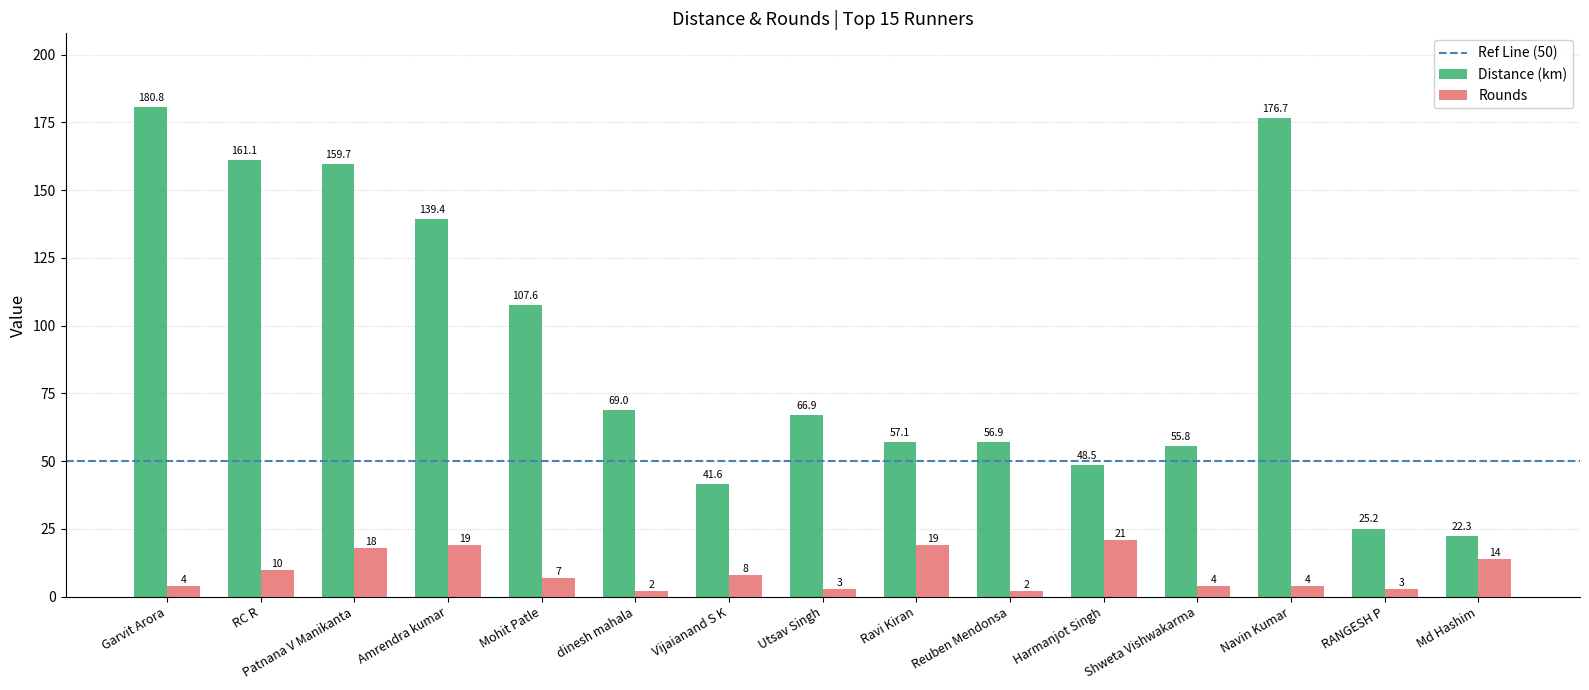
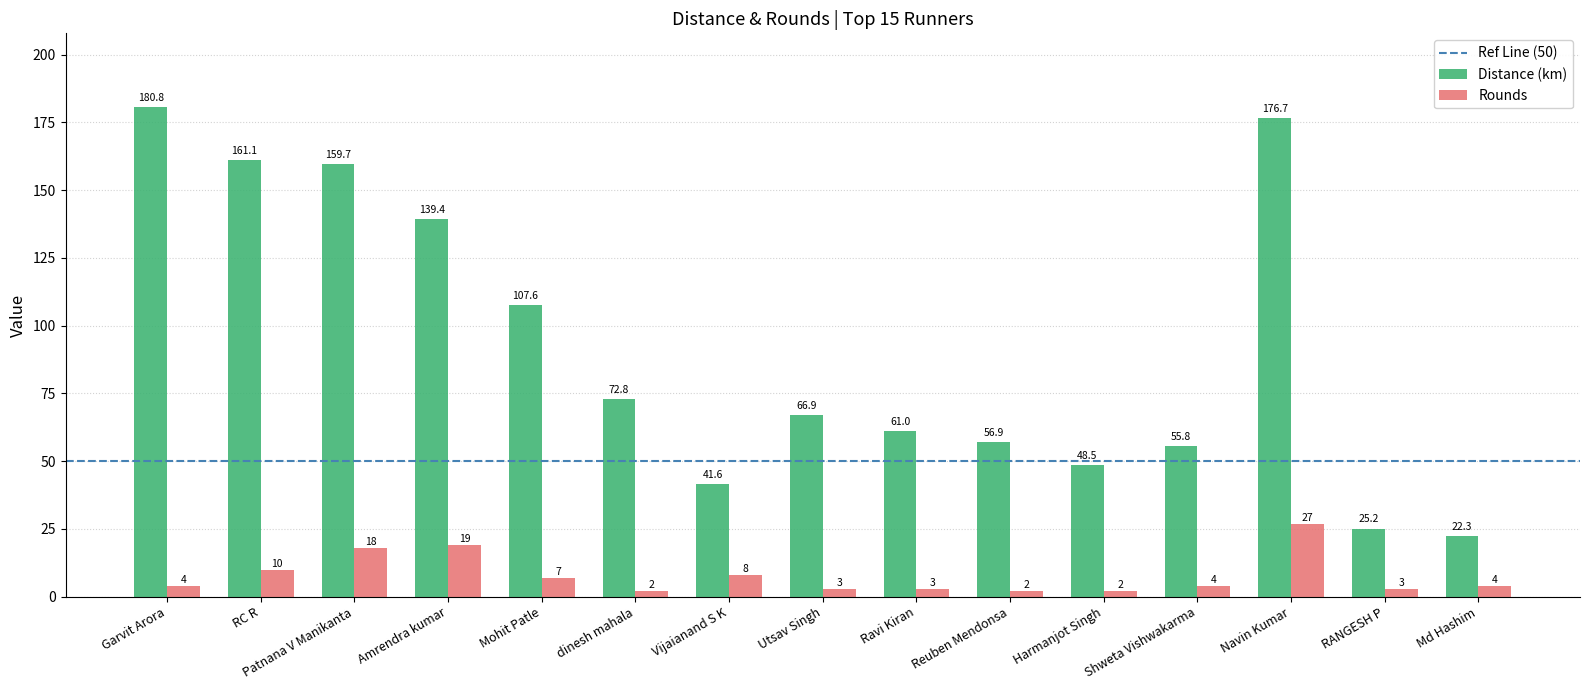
  {
    "Distance (km)": {
      "Garvit Arora": 180.8,
      "RC R": 161.1,
      "Patnana V Manikanta": 159.7,
      "Amrendra kumar": 139.4,
      "Mohit Patle": 107.6,
-     "dinesh mahala": 69.0,
+     "dinesh mahala": 72.8,
      "Vijaianand S K": 41.6,
      "Utsav Singh": 66.9,
-     "Ravi Kiran": 57.1,
+     "Ravi Kiran": 61.0,
      "Reuben Mendonsa": 56.9,
      "Harmanjot Singh": 48.5,
      "Shweta Vishwakarma": 55.8,
      "Navin Kumar": 176.7,
      "RANGESH P": 25.2,
      "Md Hashim": 22.3
    },
    "Rounds": {
      "Garvit Arora": 4,
      "RC R": 10,
      "Patnana V Manikanta": 18,
      "Amrendra kumar": 19,
      "Mohit Patle": 7,
      "dinesh mahala": 2,
      "Vijaianand S K": 8,
      "Utsav Singh": 3,
-     "Ravi Kiran": 19,
+     "Ravi Kiran": 3,
      "Reuben Mendonsa": 2,
-     "Harmanjot Singh": 21,
+     "Harmanjot Singh": 2,
      "Shweta Vishwakarma": 4,
-     "Navin Kumar": 4,
+     "Navin Kumar": 27,
      "RANGESH P": 3,
-     "Md Hashim": 14
+     "Md Hashim": 4
    }
  }
